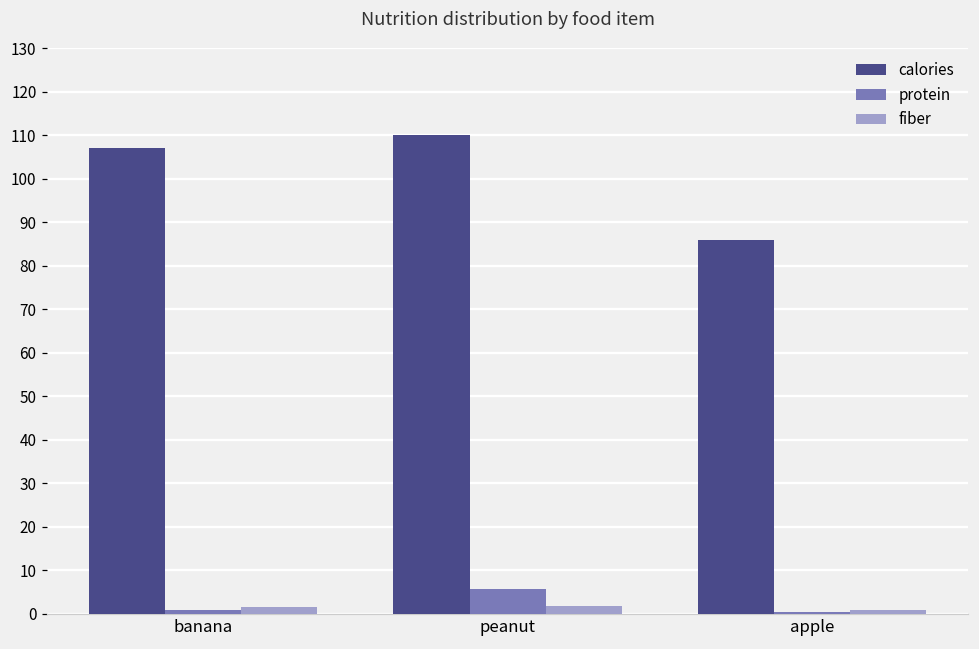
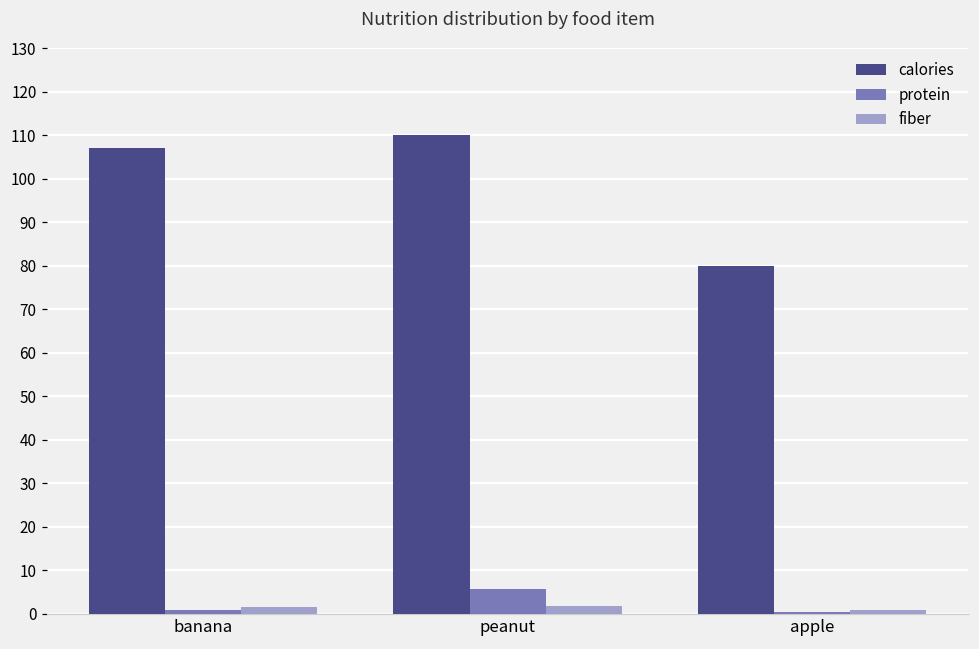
  {
    "calories": {
      "banana": 107,
      "peanut": 110,
-     "apple": 86
+     "apple": 80
    }
  }
